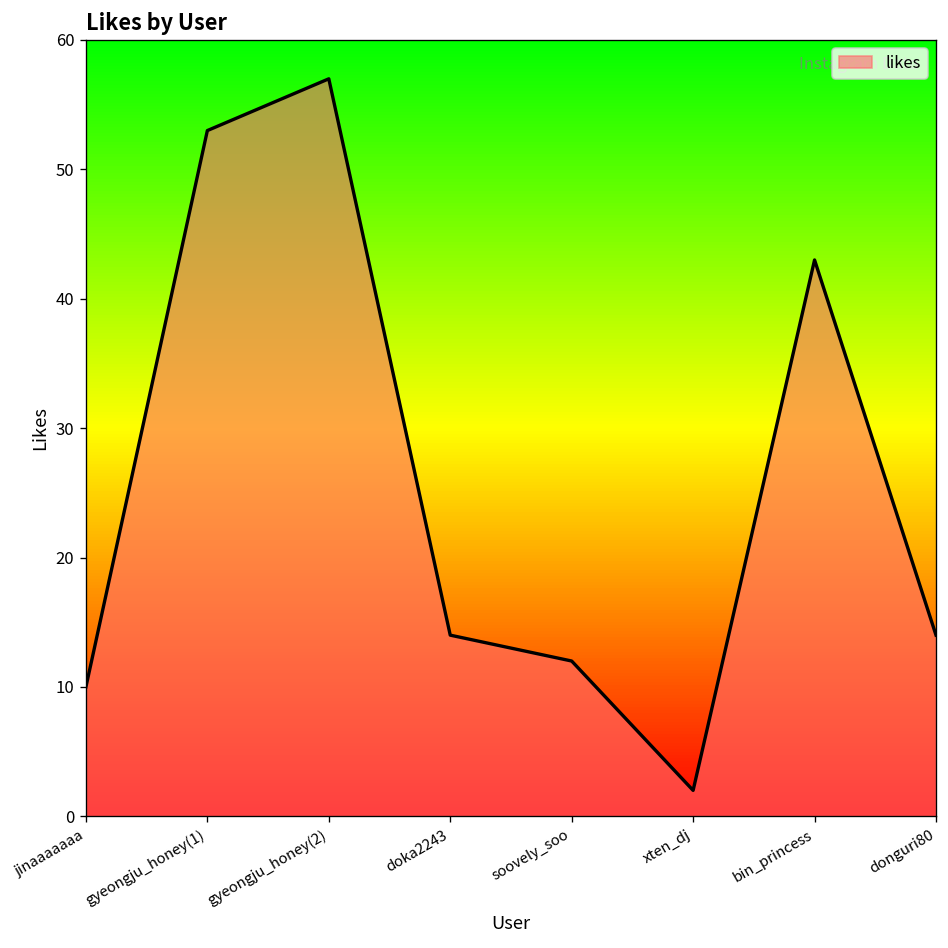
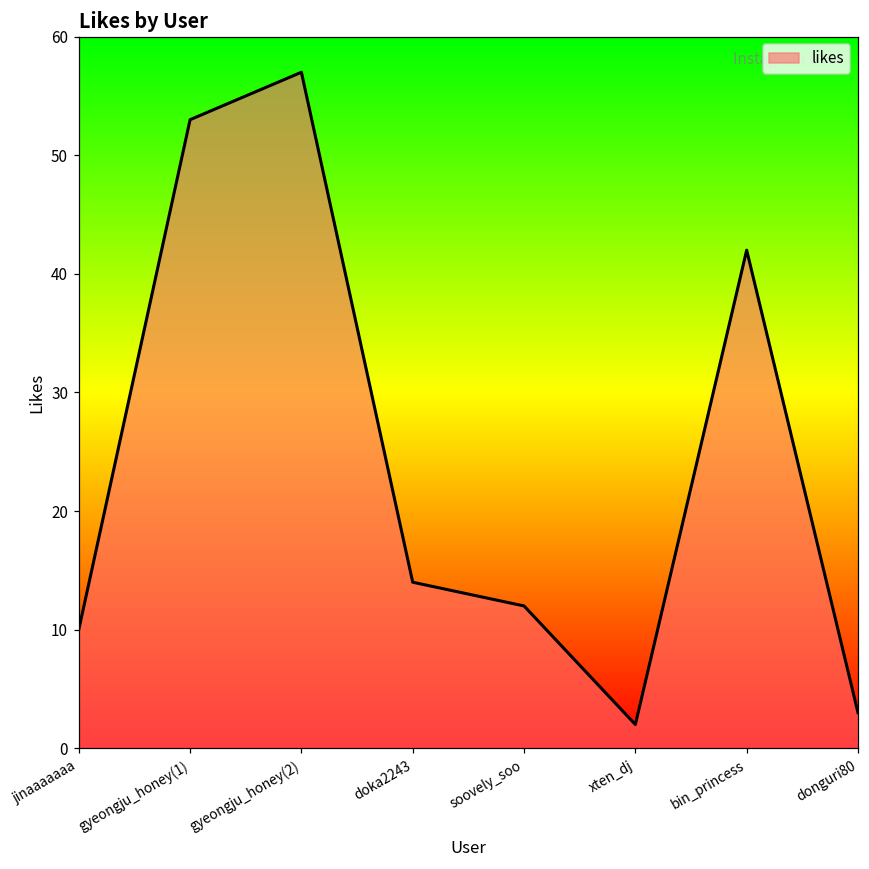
  {
    "jinaaaaaaa": 10,
    "gyeongju_honey(1)": 53,
    "gyeongju_honey(2)": 57,
    "doka2243": 14,
    "soovely_soo": 12,
    "xten_dj": 2,
-   "bin_princess": 43,
-   "donguri80": 14
+   "bin_princess": 42,
+   "donguri80": 3
  }
